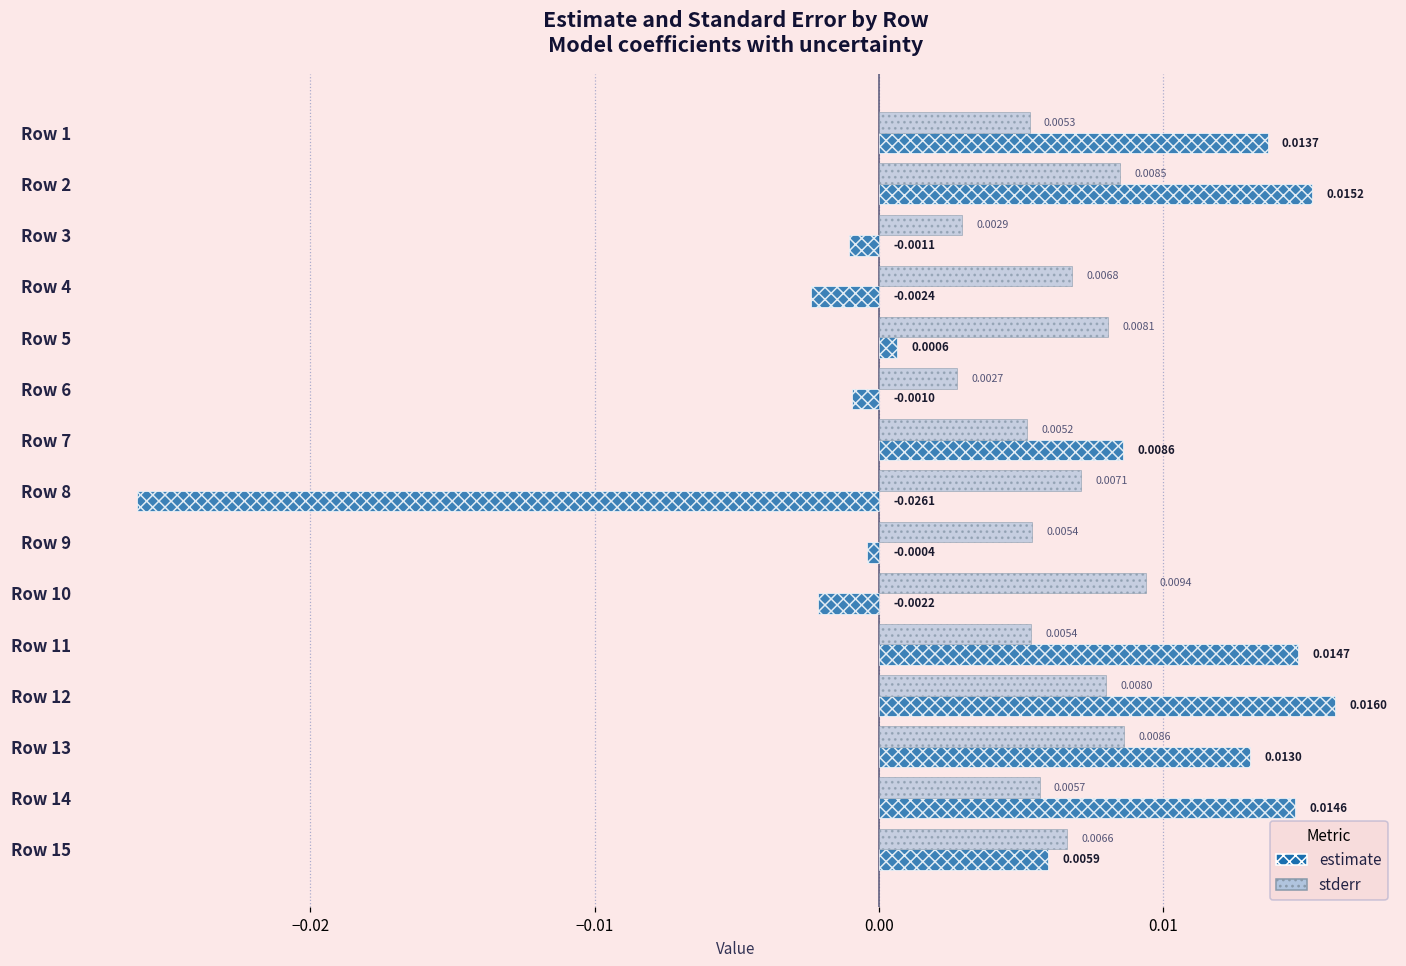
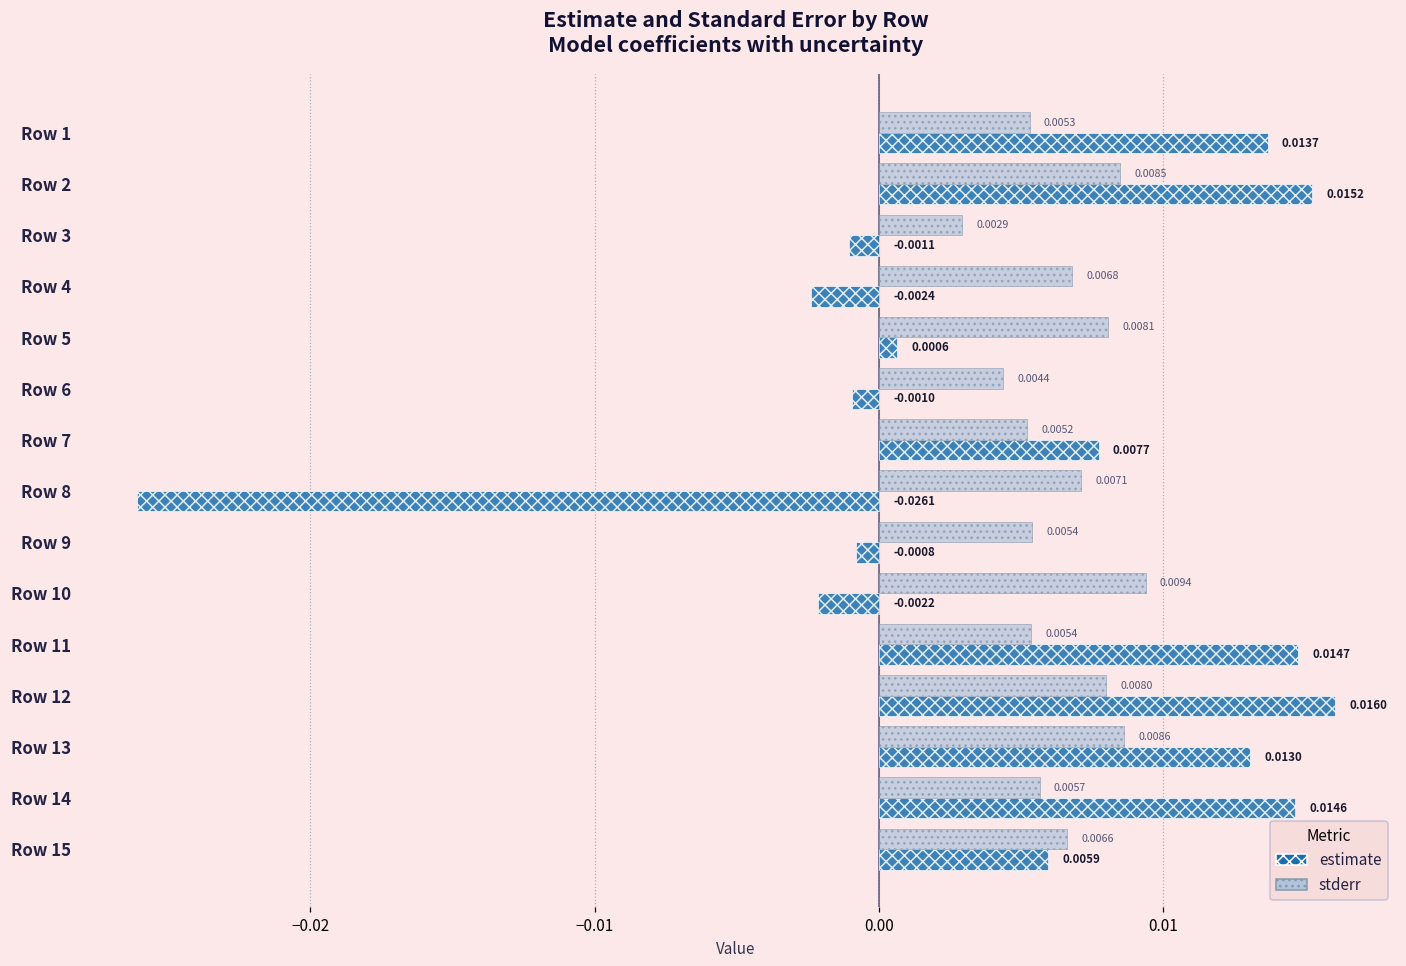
  {
    "estimate": {
      "Row 1": 0.0137,
      "Row 2": 0.0152,
      "Row 5": 0.0006,
-     "Row 7": 0.0086,
-     "Row 9": -0.0004,
+     "Row 7": 0.0077,
+     "Row 9": -0.0008,
      "Row 11": 0.0147,
      "Row 12": 0.0160,
      "Row 13": 0.0130,
      "Row 14": 0.0146,
      "Row 15": 0.0059
    },
    "stderr": {
      "Row 1": 0.0053,
      "Row 2": 0.0085,
      "Row 3": 0.0029,
      "Row 4": 0.0068,
      "Row 5": 0.0081,
-     "Row 6": 0.0027,
+     "Row 6": 0.0044,
      "Row 7": 0.0052,
      "Row 8": 0.0071,
      "Row 9": 0.0054,
      "Row 10": 0.0094,
      "Row 11": 0.0054,
      "Row 12": 0.0080,
      "Row 13": 0.0086,
      "Row 14": 0.0057,
      "Row 15": 0.0066
    }
  }
